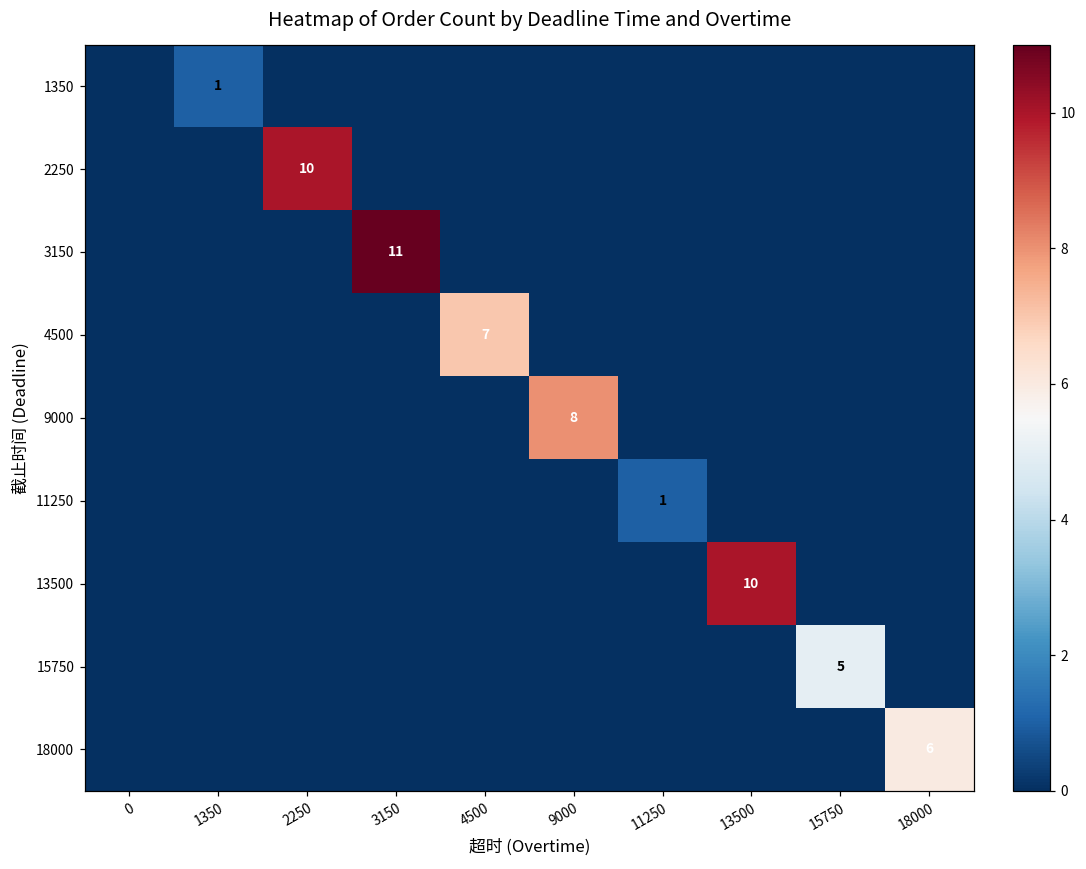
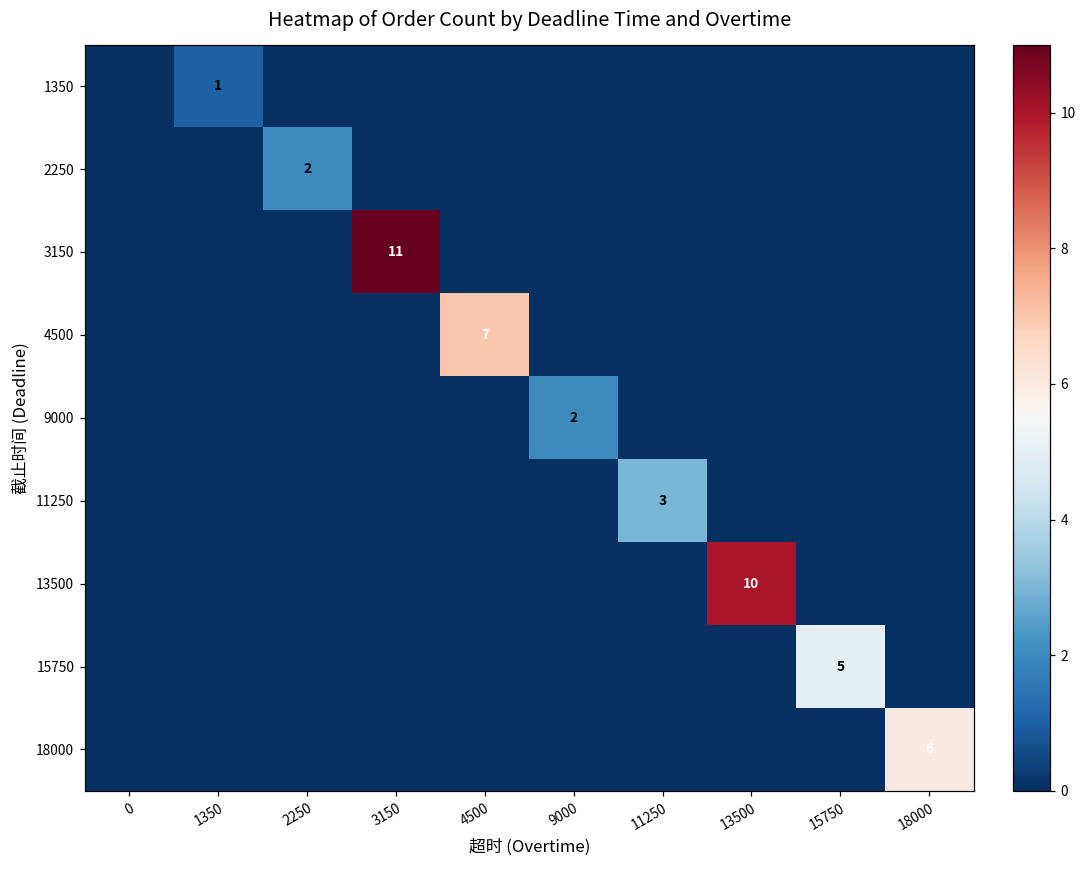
  {
    "1350": {
      "1350": 1
    },
    "2250": {
-     "2250": 10
+     "2250": 2
    },
    "3150": {
      "3150": 11
    },
    "4500": {
      "4500": 7
    },
    "9000": {
-     "9000": 8
+     "9000": 2
    },
    "11250": {
-     "11250": 1
+     "11250": 3
    },
    "13500": {
      "13500": 10
    },
    "15750": {
      "15750": 5
    }
  }
